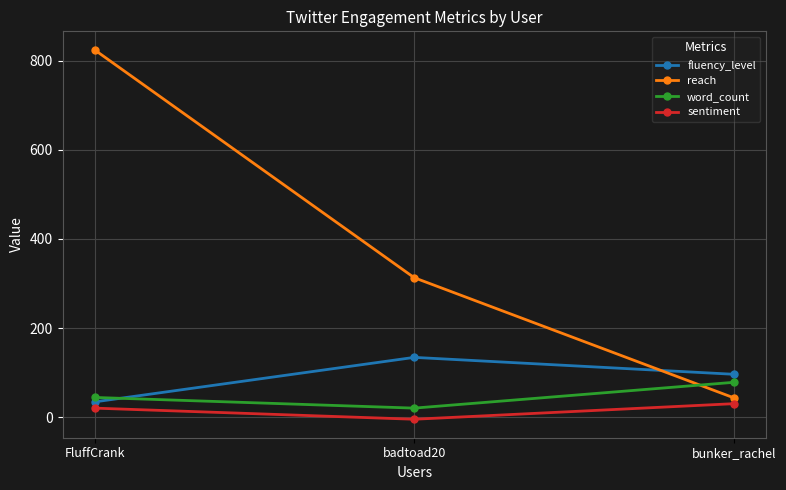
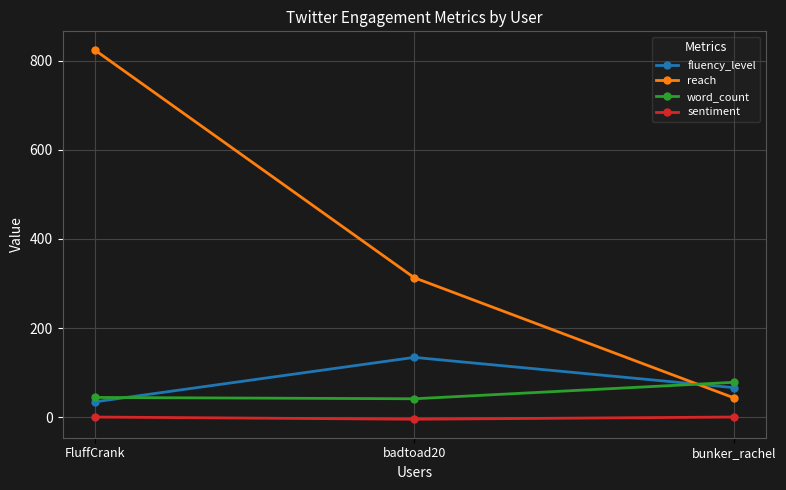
  {
    "fluency_level": {
      "FluffCrank": 30,
      "badtoad20": 130,
-     "bunker_rachel": 100
+     "bunker_rachel": 70
    },
    "reach": {
      "FluffCrank": 830,
      "badtoad20": 310,
      "bunker_rachel": 40
    },
    "word_count": {
      "FluffCrank": 40,
-     "badtoad20": 20,
+     "badtoad20": 40,
      "bunker_rachel": 80
    },
    "sentiment": {
-     "FluffCrank": 20,
+     "FluffCrank": 0,
      "badtoad20": -10,
-     "bunker_rachel": 30
+     "bunker_rachel": 0
    }
  }
